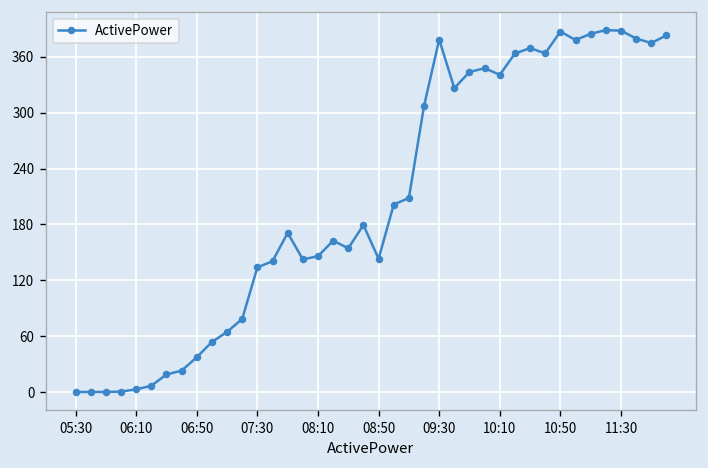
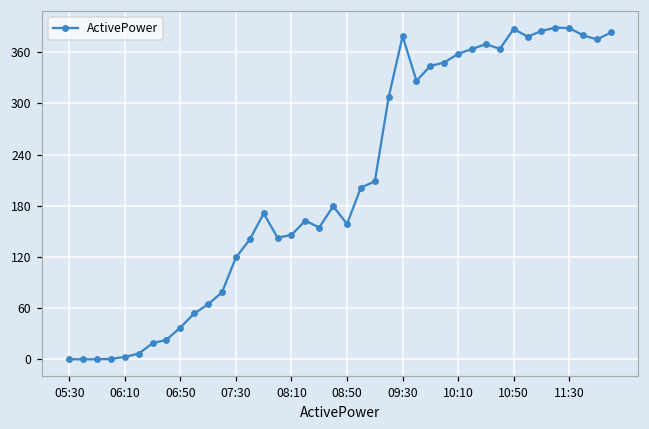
  {
    "05:30": 0,
    "06:10": 0,
    "06:50": 40,
-   "07:30": 130,
+   "07:30": 120,
    "08:10": 150,
-   "08:50": 140,
+   "08:50": 160,
    "09:30": 380,
-   "10:10": 340,
+   "10:10": 360,
    "10:50": 390,
    "11:30": 390
  }
